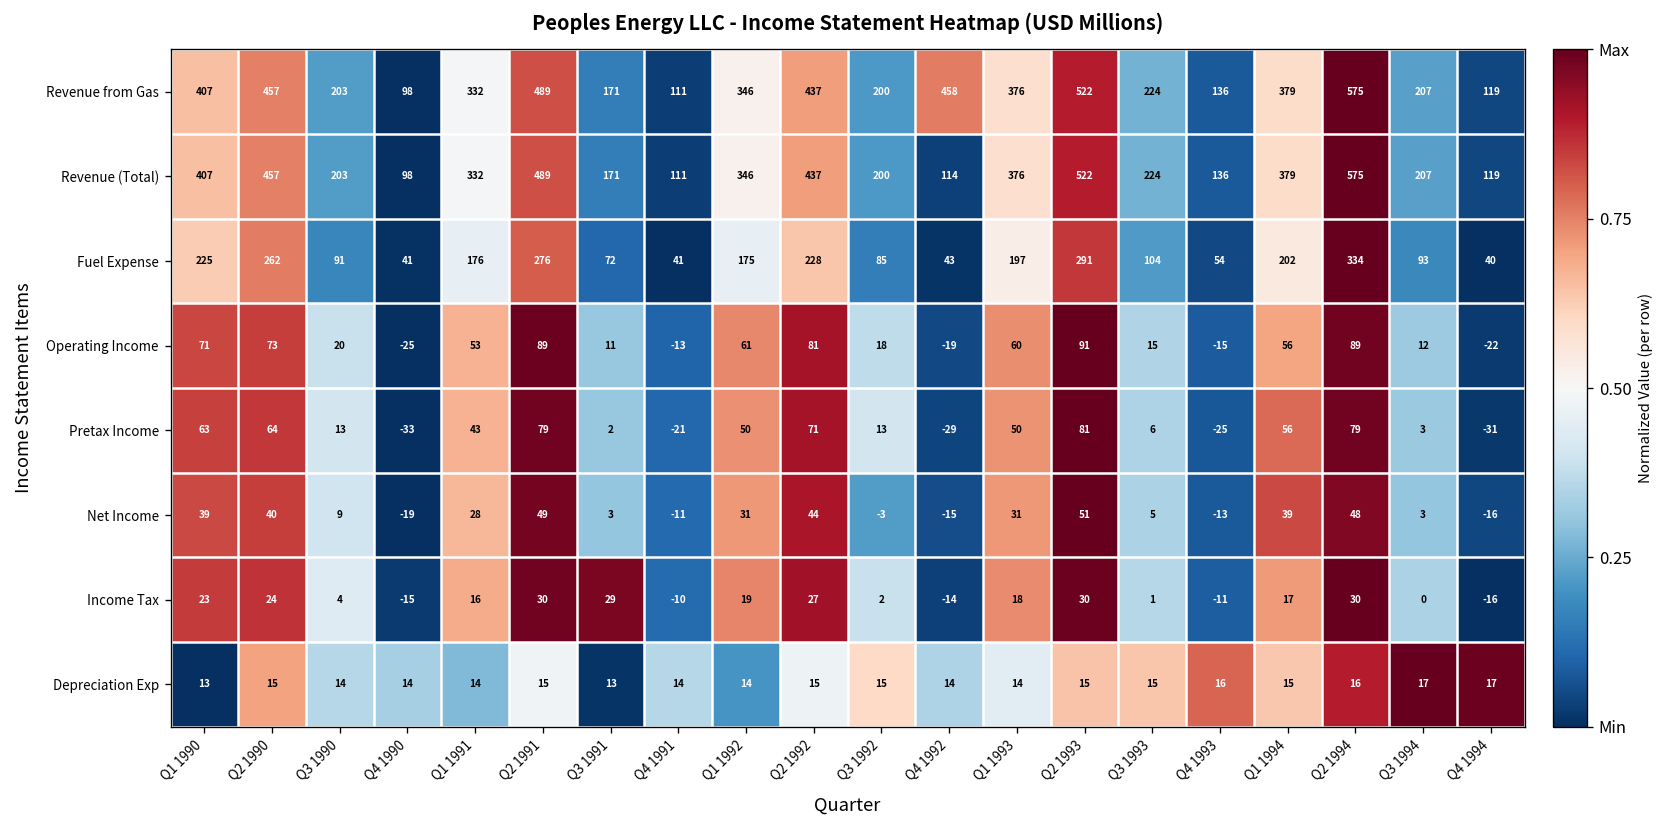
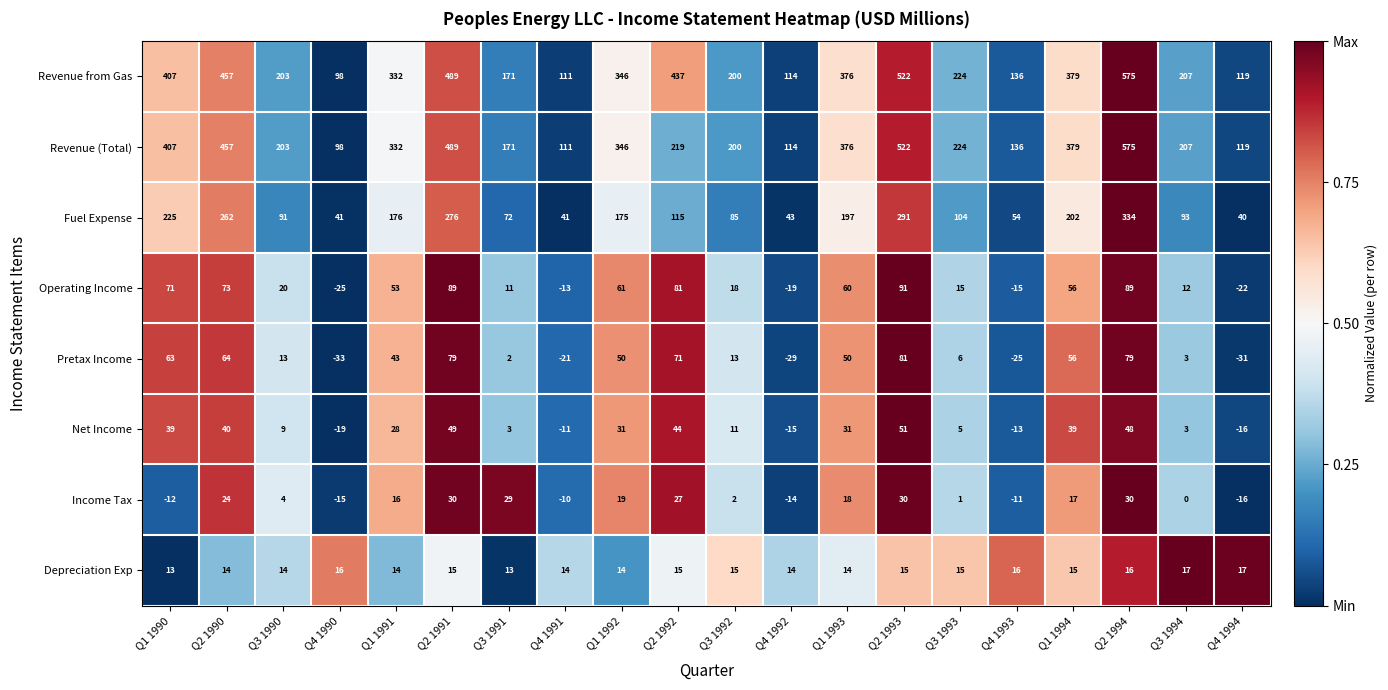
  {
    "Revenue from Gas": {
      "Q1 1990": 407,
      "Q2 1990": 457,
      "Q3 1990": 203,
      "Q4 1990": 98,
      "Q1 1991": 332,
      "Q2 1991": 489,
      "Q3 1991": 171,
      "Q4 1991": 111,
      "Q1 1992": 346,
      "Q2 1992": 437,
      "Q3 1992": 200,
-     "Q4 1992": 458,
+     "Q4 1992": 114,
      "Q1 1993": 376,
      "Q2 1993": 522,
      "Q3 1993": 224,
      "Q4 1993": 136,
      "Q1 1994": 379,
      "Q2 1994": 575,
      "Q3 1994": 207,
      "Q4 1994": 119
    },
    "Revenue (Total)": {
      "Q1 1990": 407,
      "Q2 1990": 457,
      "Q3 1990": 203,
      "Q4 1990": 98,
      "Q1 1991": 332,
      "Q2 1991": 489,
      "Q3 1991": 171,
      "Q4 1991": 111,
      "Q1 1992": 346,
-     "Q2 1992": 437,
+     "Q2 1992": 219,
      "Q3 1992": 200,
      "Q4 1992": 114,
      "Q1 1993": 376,
      "Q2 1993": 522,
      "Q3 1993": 224,
      "Q4 1993": 136,
      "Q1 1994": 379,
      "Q2 1994": 575,
      "Q3 1994": 207,
      "Q4 1994": 119
    },
    "Fuel Expense": {
      "Q1 1990": 225,
      "Q2 1990": 262,
      "Q3 1990": 91,
      "Q4 1990": 41,
      "Q1 1991": 176,
      "Q2 1991": 276,
      "Q3 1991": 72,
      "Q4 1991": 41,
      "Q1 1992": 175,
-     "Q2 1992": 228,
+     "Q2 1992": 115,
      "Q3 1992": 85,
      "Q4 1992": 43,
      "Q1 1993": 197,
      "Q2 1993": 291,
      "Q3 1993": 104,
      "Q4 1993": 54,
      "Q1 1994": 202,
      "Q2 1994": 334,
      "Q3 1994": 93,
      "Q4 1994": 40
    },
    "Operating Income": {
      "Q1 1990": 71,
      "Q2 1990": 73,
      "Q3 1990": 20,
      "Q4 1990": -25,
      "Q1 1991": 53,
      "Q2 1991": 89,
      "Q3 1991": 11,
      "Q4 1991": -13,
      "Q1 1992": 61,
      "Q2 1992": 81,
      "Q3 1992": 18,
      "Q4 1992": -19,
      "Q1 1993": 60,
      "Q2 1993": 91,
      "Q3 1993": 15,
      "Q4 1993": -15,
      "Q1 1994": 56,
      "Q2 1994": 89,
      "Q3 1994": 12,
      "Q4 1994": -22
    },
    "Pretax Income": {
      "Q1 1990": 63,
      "Q2 1990": 64,
      "Q3 1990": 13,
      "Q4 1990": -33,
      "Q1 1991": 43,
      "Q2 1991": 79,
      "Q3 1991": 2,
      "Q4 1991": -21,
      "Q1 1992": 50,
      "Q2 1992": 71,
      "Q3 1992": 13,
      "Q4 1992": -29,
      "Q1 1993": 50,
      "Q2 1993": 81,
      "Q3 1993": 6,
      "Q4 1993": -25,
      "Q1 1994": 56,
      "Q2 1994": 79,
      "Q3 1994": 3,
      "Q4 1994": -31
    },
    "Net Income": {
      "Q1 1990": 39,
      "Q2 1990": 40,
      "Q3 1990": 9,
      "Q4 1990": -19,
      "Q1 1991": 28,
      "Q2 1991": 49,
      "Q3 1991": 3,
      "Q4 1991": -11,
      "Q1 1992": 31,
      "Q2 1992": 44,
-     "Q3 1992": -3,
+     "Q3 1992": 11,
      "Q4 1992": -15,
      "Q1 1993": 31,
      "Q2 1993": 51,
      "Q3 1993": 5,
      "Q4 1993": -13,
      "Q1 1994": 39,
      "Q2 1994": 48,
      "Q3 1994": 3,
      "Q4 1994": -16
    },
    "Income Tax": {
-     "Q1 1990": 23,
+     "Q1 1990": -12,
      "Q2 1990": 24,
      "Q3 1990": 4,
      "Q4 1990": -15,
      "Q1 1991": 16,
      "Q2 1991": 30,
      "Q3 1991": 29,
      "Q4 1991": -10,
      "Q1 1992": 19,
      "Q2 1992": 27,
      "Q3 1992": 2,
      "Q4 1992": -14,
      "Q1 1993": 18,
      "Q2 1993": 30,
      "Q3 1993": 1,
      "Q4 1993": -11,
      "Q1 1994": 17,
      "Q2 1994": 30,
      "Q3 1994": 0,
      "Q4 1994": -16
    },
    "Depreciation Exp": {
      "Q1 1990": 13,
-     "Q2 1990": 15,
+     "Q2 1990": 14,
      "Q3 1990": 14,
-     "Q4 1990": 14,
+     "Q4 1990": 16,
      "Q1 1991": 14,
      "Q2 1991": 15,
      "Q3 1991": 13,
      "Q4 1991": 14,
      "Q1 1992": 14,
      "Q2 1992": 15,
      "Q3 1992": 15,
      "Q4 1992": 14,
      "Q1 1993": 14,
      "Q2 1993": 15,
      "Q3 1993": 15,
      "Q4 1993": 16,
      "Q1 1994": 15,
      "Q2 1994": 16,
      "Q3 1994": 17,
      "Q4 1994": 17
    }
  }
